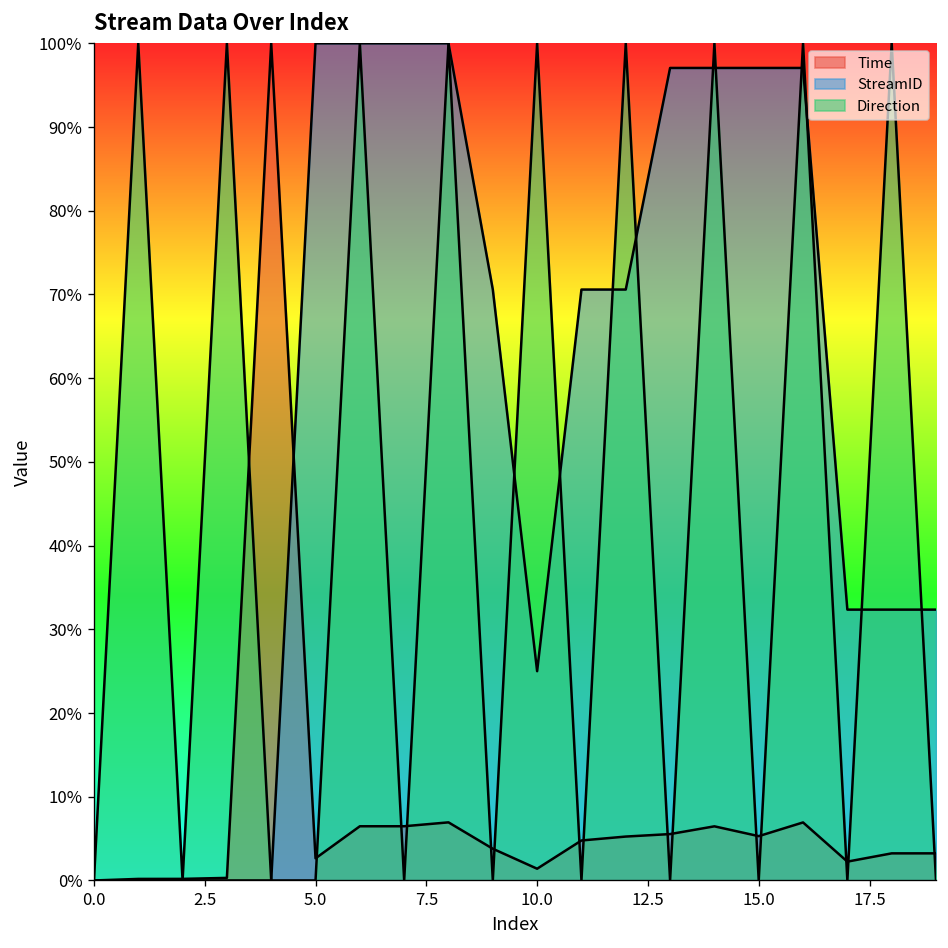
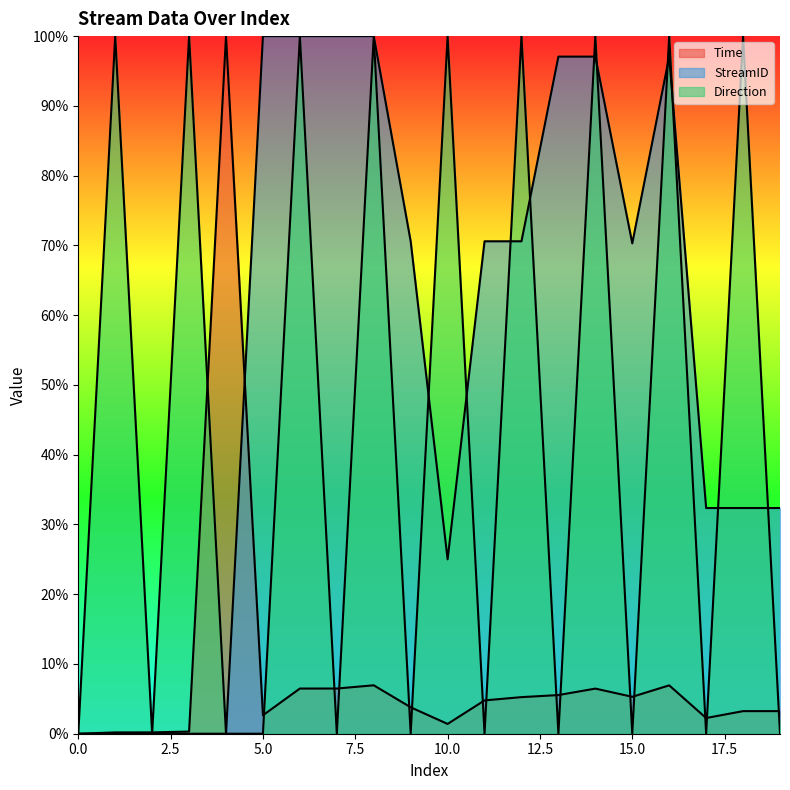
  {
    "Time": {
      "5.0": "3%",
      "10.0": "1%",
      "15.0": "5%"
    },
    "StreamID": {
      "5.0": "100%",
      "10.0": "25%",
-     "15.0": "97%"
+     "15.0": "70%"
    },
    "Direction": {
      "5.0": "0%",
      "10.0": "100%",
      "15.0": "0%"
    }
  }
